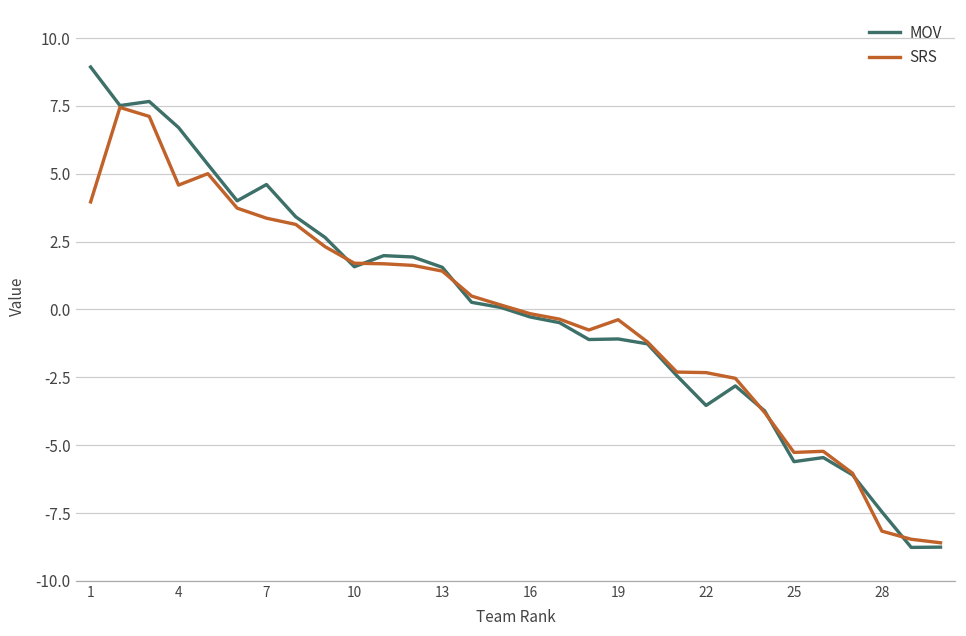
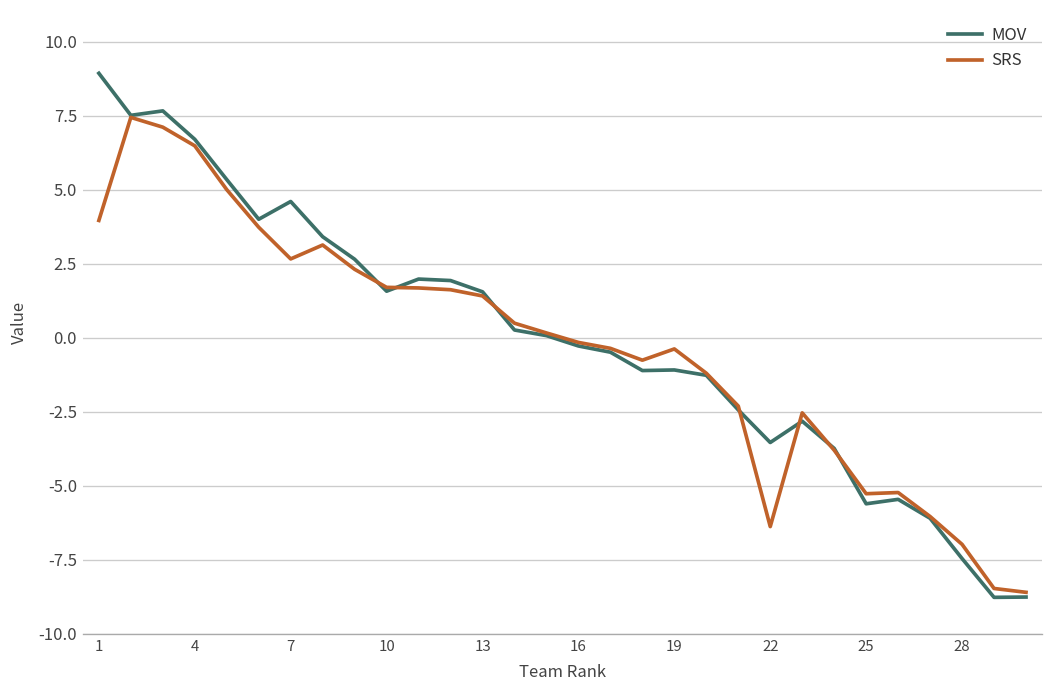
  {
    "MOV": {
      "1": 8.9,
      "4": 6.7,
      "7": 4.6,
      "10": 1.6,
      "13": 1.6,
      "16": -0.3,
      "19": -1.1,
      "22": -3.5,
      "25": -5.6,
      "28": -7.5
    },
    "SRS": {
      "1": 4.0,
-     "4": 4.6,
-     "7": 3.4,
+     "4": 6.5,
+     "7": 2.7,
      "10": 1.7,
      "13": 1.4,
      "16": -0.2,
      "19": -0.4,
-     "22": -2.3,
+     "22": -6.4,
      "25": -5.3,
-     "28": -8.2
+     "28": -7.0
    }
  }
